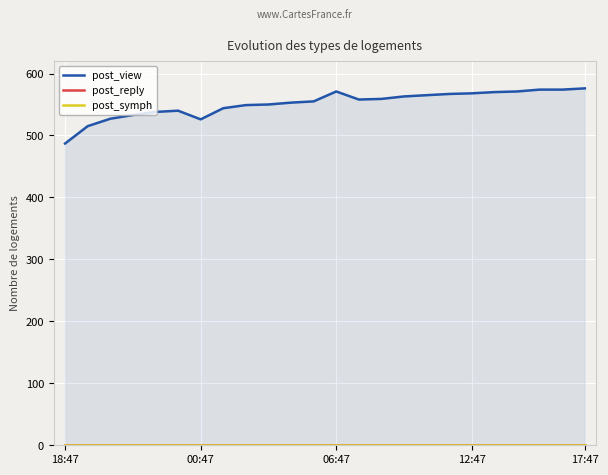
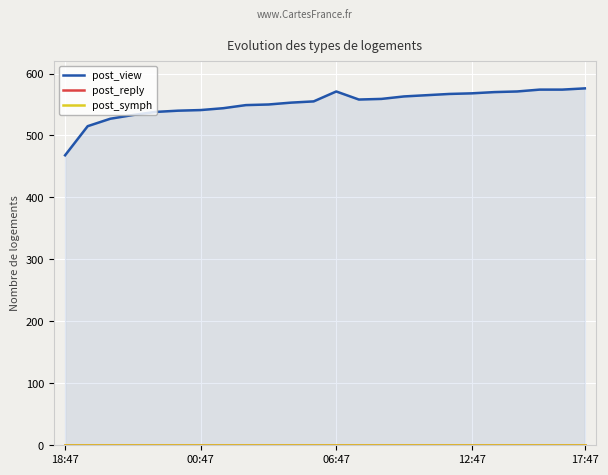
  {
    "post_view": {
-     "18:47": 490,
-     "00:47": 530,
+     "18:47": 470,
+     "00:47": 540,
      "06:47": 570,
      "12:47": 570,
      "17:47": 580
    }
  }
